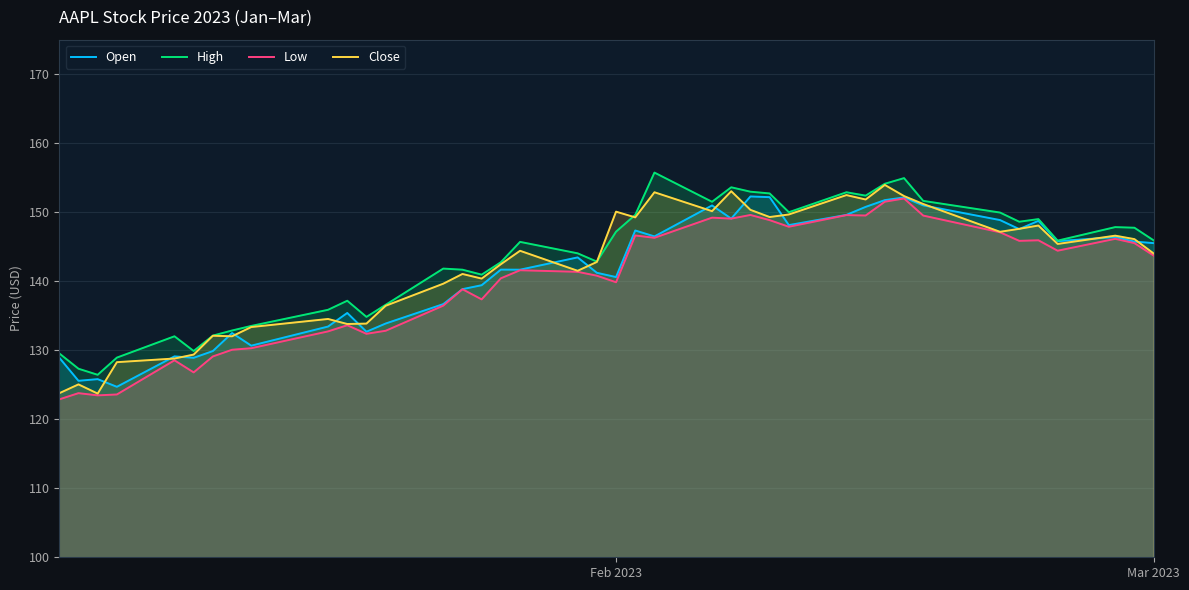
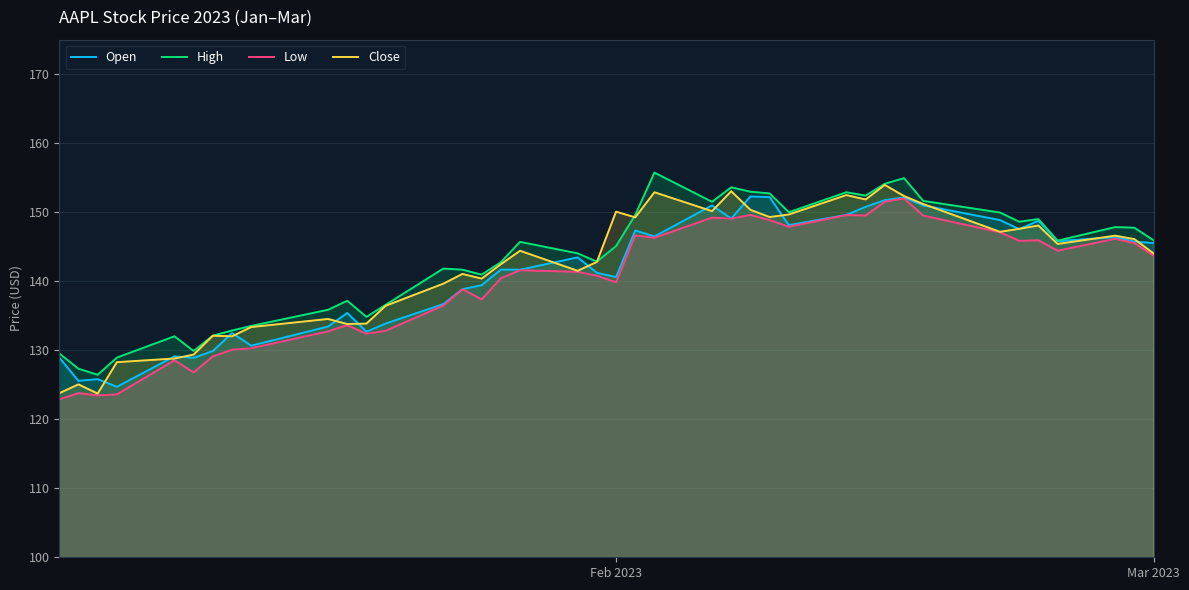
  {
    "Open": {
      "Feb 2023": 141,
      "Mar 2023": 146
    },
    "High": {
-     "Feb 2023": 147,
+     "Feb 2023": 145,
      "Mar 2023": 146
    },
    "Low": {
      "Feb 2023": 140
    },
    "Close": {
      "Feb 2023": 150
    }
  }
